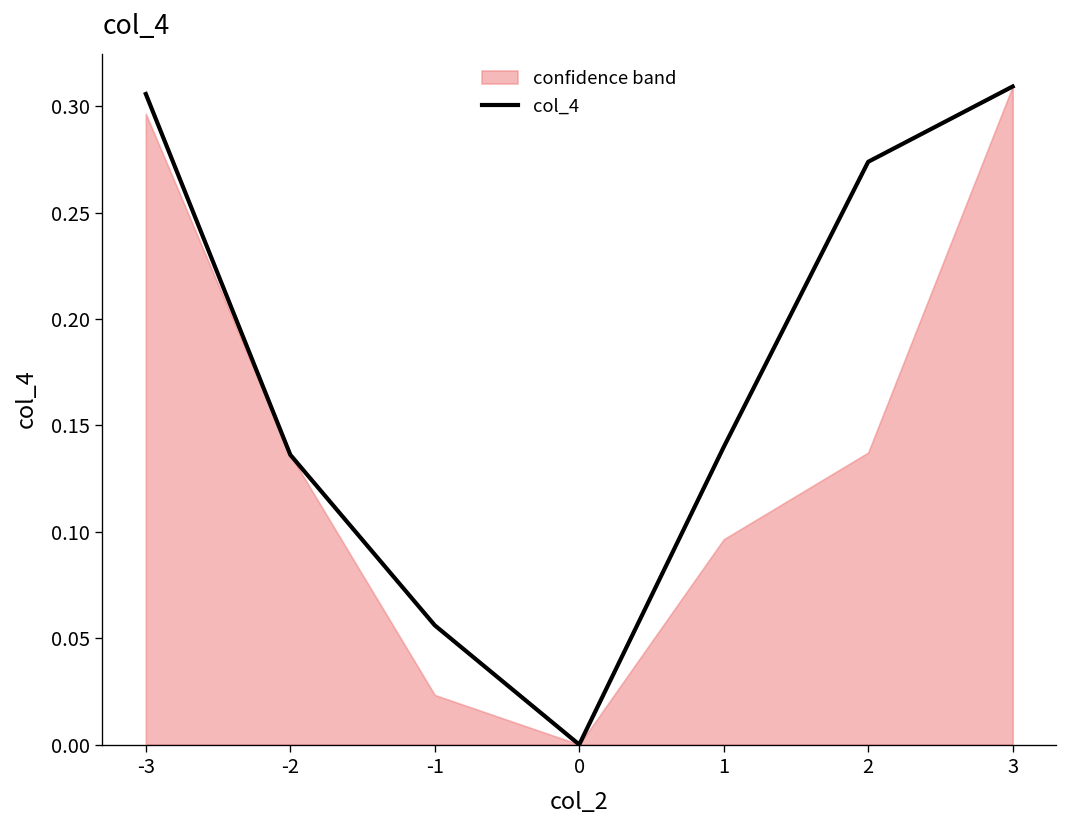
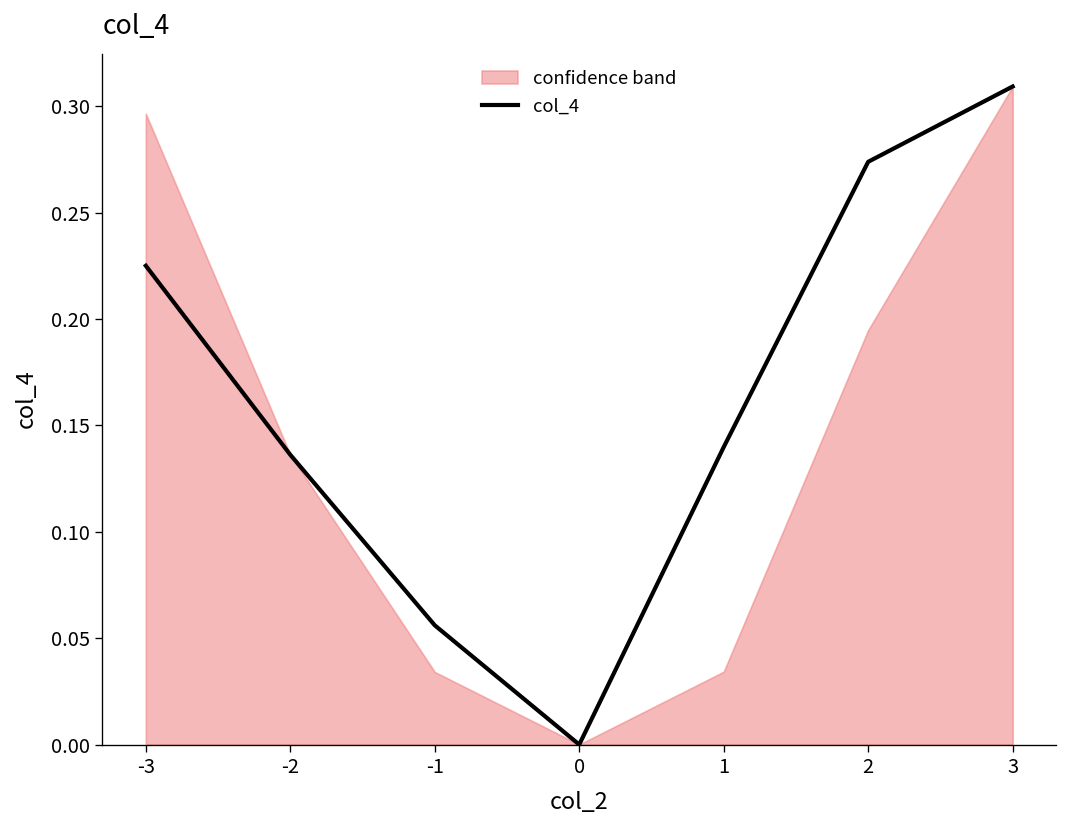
  {
    "col_4": {
-     "-3": 0.306,
+     "-3": 0.225,
      "-1": 0.056,
      "1": 0.140,
      "2": 0.274
    },
    "confidence band": {
      "-3": 0.296,
-     "-1": 0.023,
-     "1": 0.096,
-     "2": 0.137
+     "-1": 0.034,
+     "1": 0.034,
+     "2": 0.195
    }
  }
